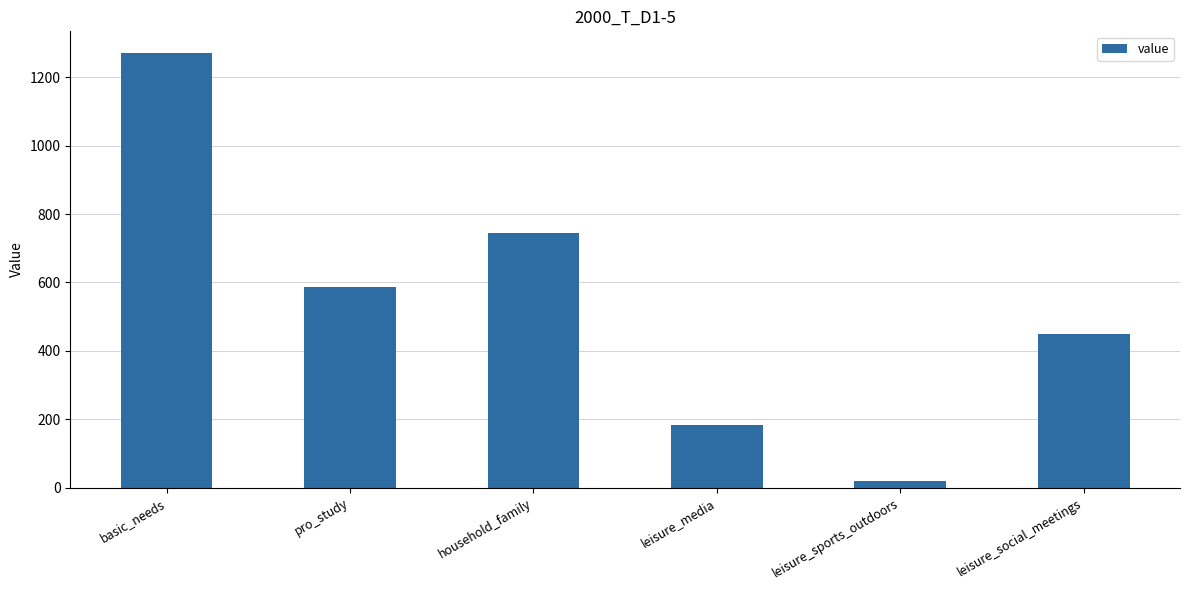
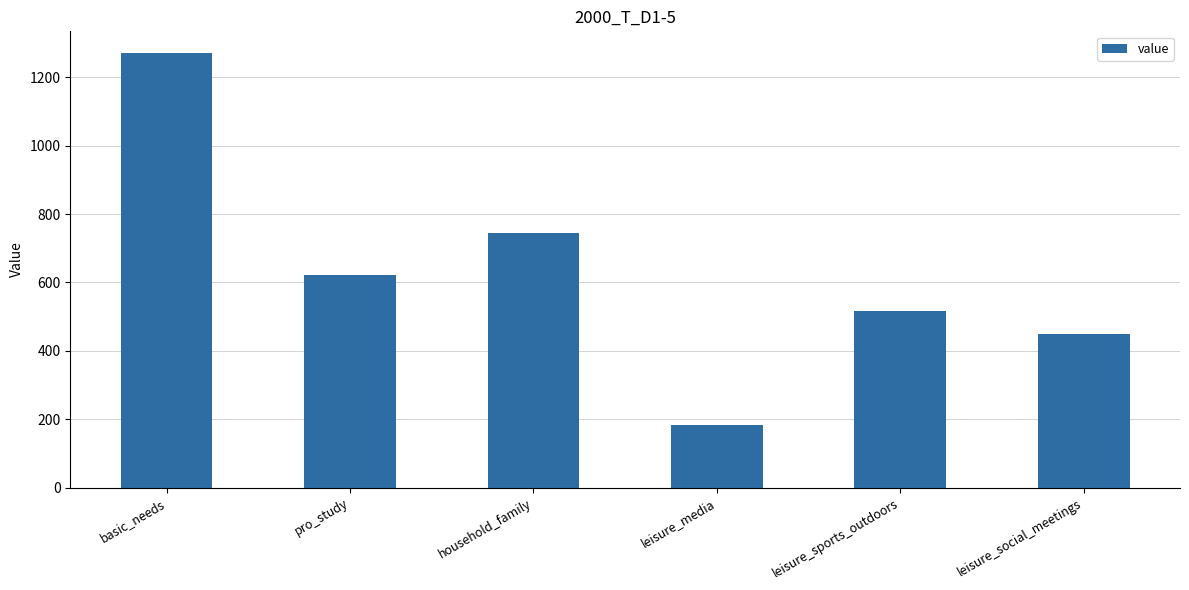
  {
    "basic_needs": 1270,
-   "pro_study": 590,
+   "pro_study": 620,
    "household_family": 740,
    "leisure_media": 180,
-   "leisure_sports_outdoors": 20,
+   "leisure_sports_outdoors": 520,
    "leisure_social_meetings": 450
  }
